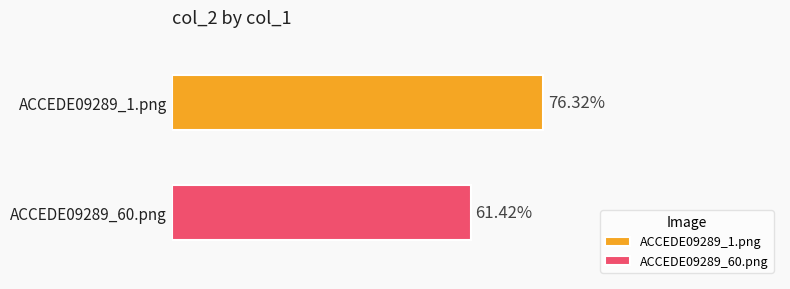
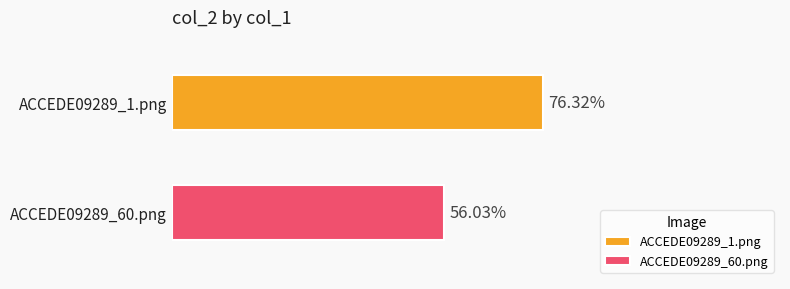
  {
    "ACCEDE09289_1.png": "76.32%",
-   "ACCEDE09289_60.png": "61.42%"
+   "ACCEDE09289_60.png": "56.03%"
  }
